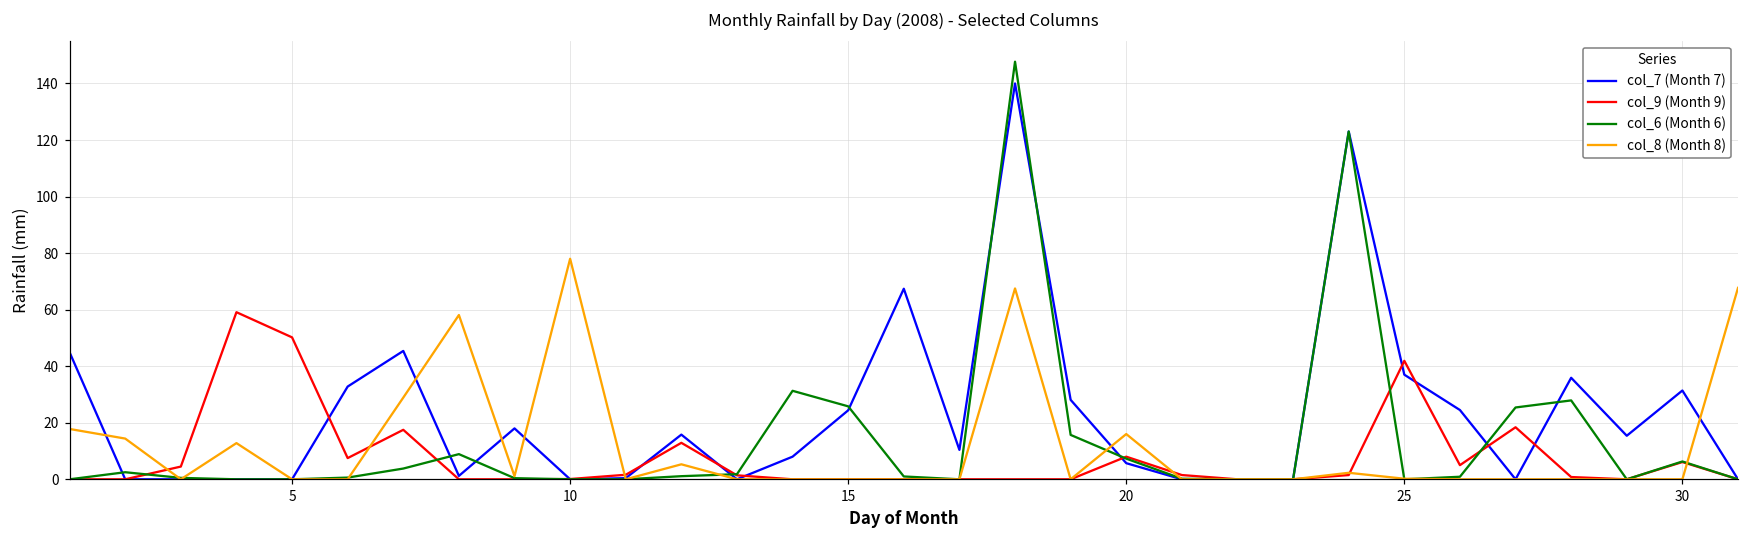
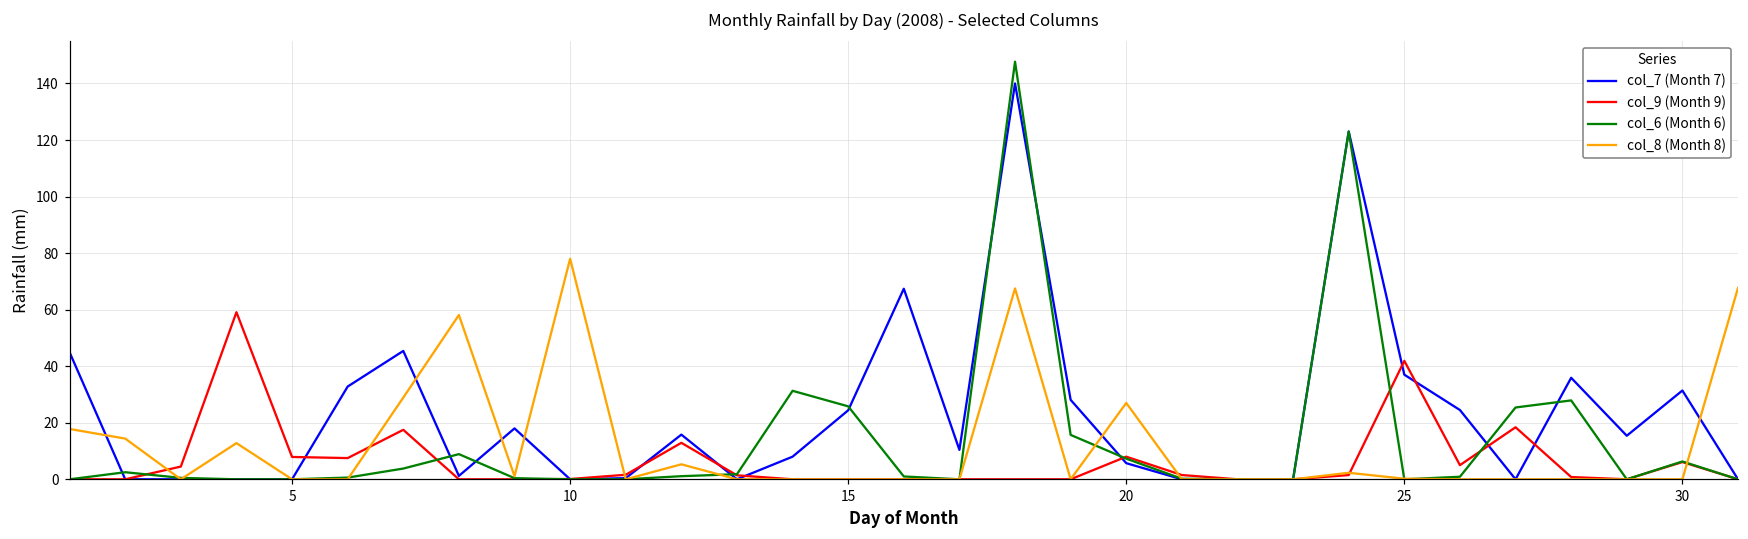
  {
    "col_7 (Month 7)": {
      "15": 24,
      "20": 6,
      "25": 37,
      "30": 31
    },
    "col_9 (Month 9)": {
-     "5": 50,
+     "5": 8,
      "25": 42
    },
    "col_6 (Month 6)": {
      "15": 26
    },
    "col_8 (Month 8)": {
      "10": 78,
-     "20": 16,
+     "20": 27,
      "30": 0
    }
  }
